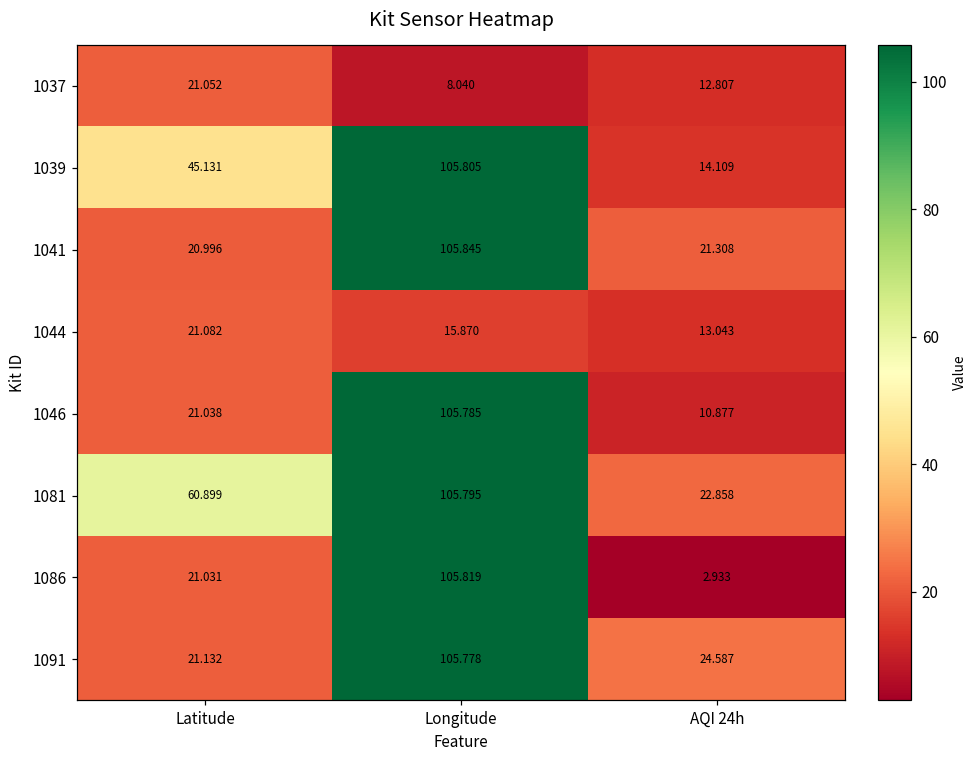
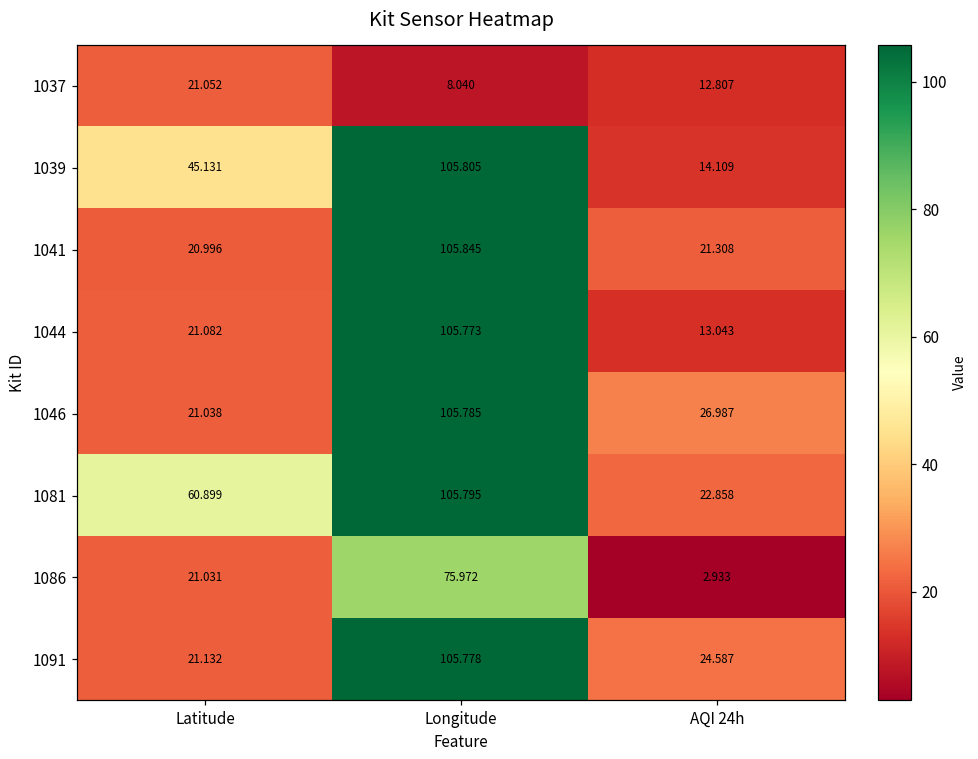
  {
    "1037": {
      "Latitude": 21.052,
      "Longitude": 8.040,
      "AQI 24h": 12.807
    },
    "1039": {
      "Latitude": 45.131,
      "Longitude": 105.805,
      "AQI 24h": 14.109
    },
    "1041": {
      "Latitude": 20.996,
      "Longitude": 105.845,
      "AQI 24h": 21.308
    },
    "1044": {
      "Latitude": 21.082,
-     "Longitude": 15.870,
+     "Longitude": 105.773,
      "AQI 24h": 13.043
    },
    "1046": {
      "Latitude": 21.038,
      "Longitude": 105.785,
-     "AQI 24h": 10.877
+     "AQI 24h": 26.987
    },
    "1081": {
      "Latitude": 60.899,
      "Longitude": 105.795,
      "AQI 24h": 22.858
    },
    "1086": {
      "Latitude": 21.031,
-     "Longitude": 105.819,
+     "Longitude": 75.972,
      "AQI 24h": 2.933
    },
    "1091": {
      "Latitude": 21.132,
      "Longitude": 105.778,
      "AQI 24h": 24.587
    }
  }
